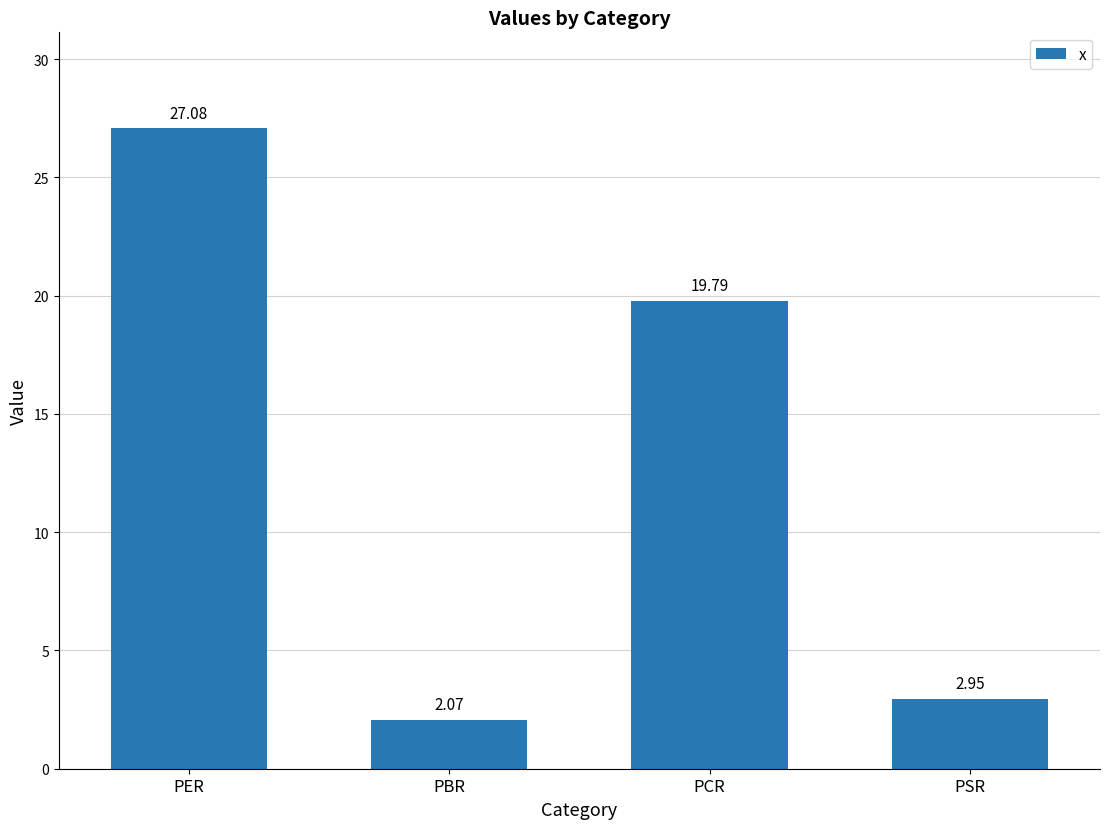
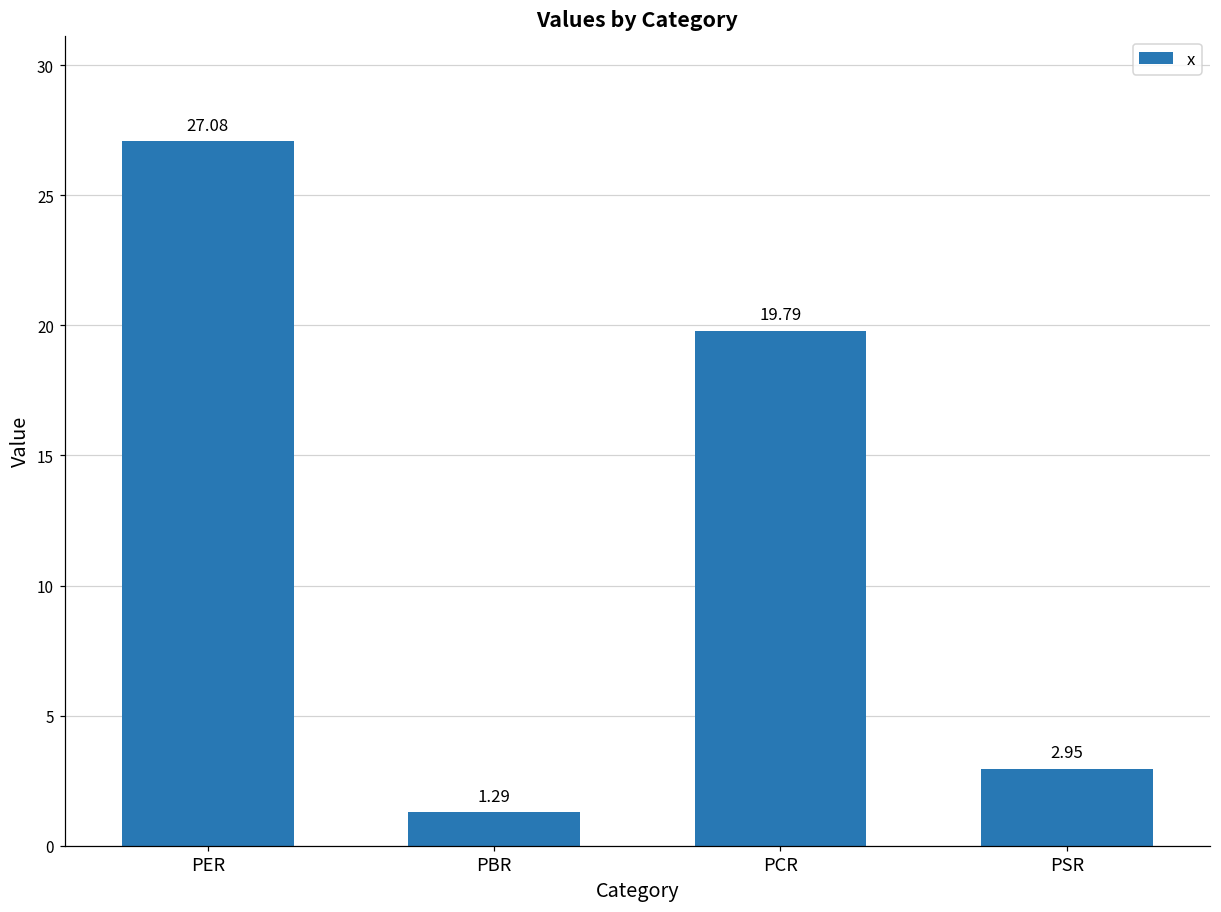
  {
    "PER": 27.08,
-   "PBR": 2.07,
+   "PBR": 1.29,
    "PCR": 19.79,
    "PSR": 2.95
  }
